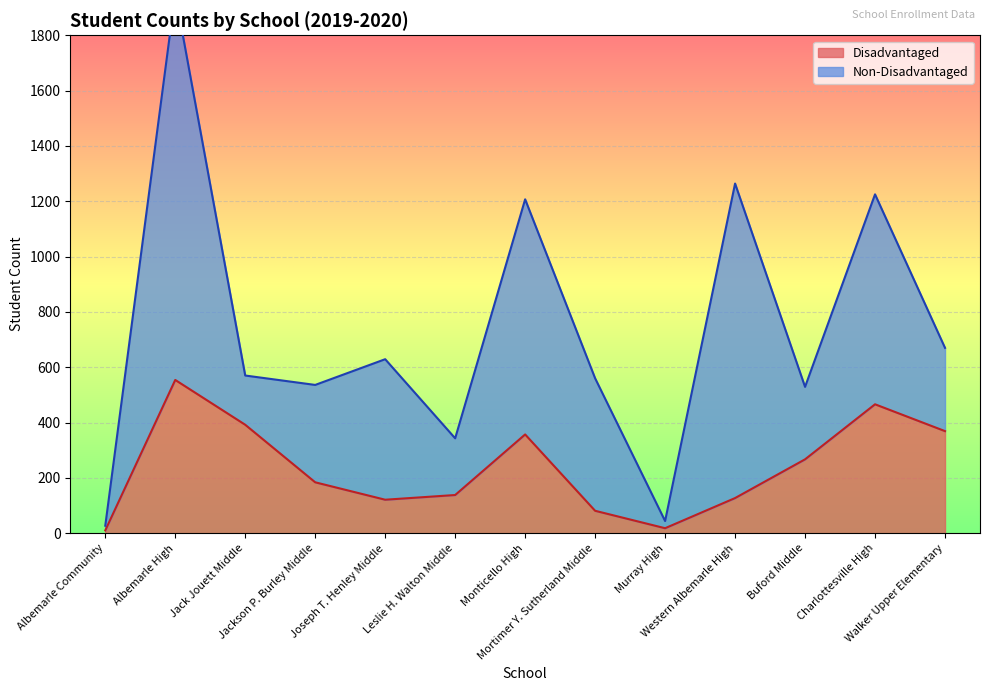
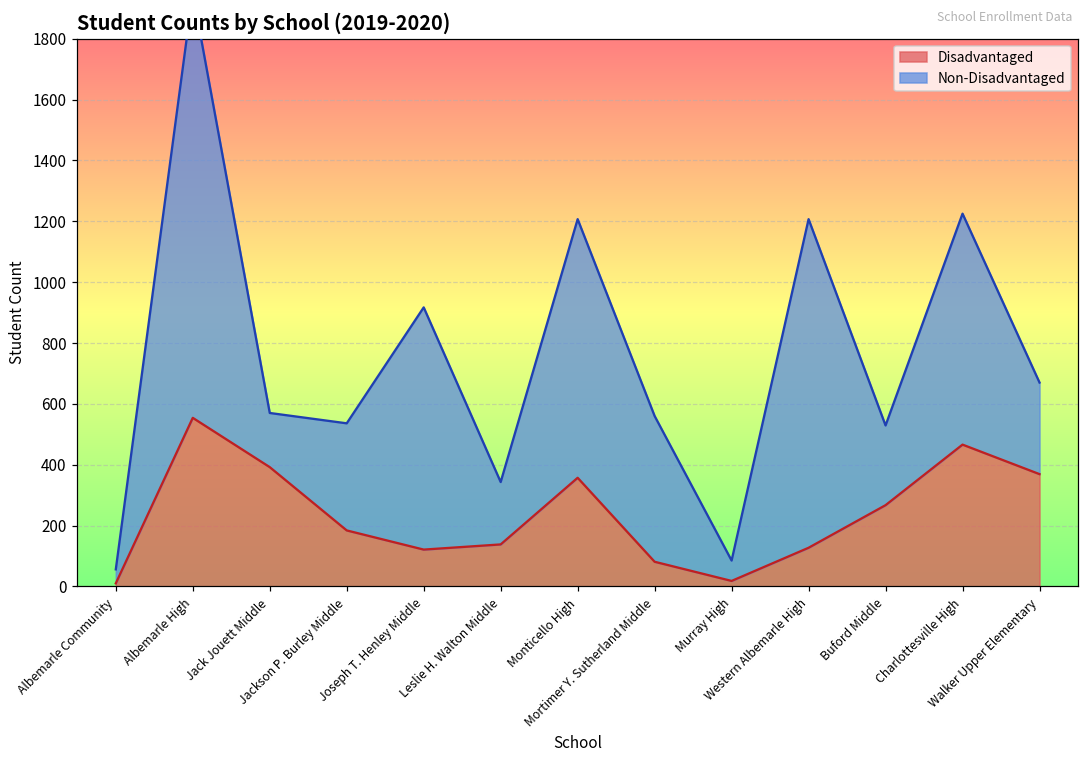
  {
    "Disadvantaged": {
      "Albemarle Community": 10,
      "Albemarle High": 550,
      "Jack Jouett Middle": 390,
      "Jackson P. Burley Middle": 180,
      "Joseph T. Henley Middle": 120,
      "Leslie H. Walton Middle": 140,
      "Monticello High": 360,
      "Mortimer Y. Sutherland Middle": 80,
      "Murray High": 20,
      "Western Albemarle High": 130,
      "Buford Middle": 270,
      "Charlottesville High": 470,
      "Walker Upper Elementary": 370
    },
    "Non-Disadvantaged": {
-     "Albemarle Community": 20,
+     "Albemarle Community": 50,
      "Jack Jouett Middle": 180,
      "Jackson P. Burley Middle": 350,
-     "Joseph T. Henley Middle": 510,
+     "Joseph T. Henley Middle": 800,
      "Leslie H. Walton Middle": 210,
      "Monticello High": 850,
      "Mortimer Y. Sutherland Middle": 480,
-     "Murray High": 30,
-     "Western Albemarle High": 1140,
+     "Murray High": 70,
+     "Western Albemarle High": 1080,
      "Buford Middle": 260,
      "Charlottesville High": 760,
      "Walker Upper Elementary": 300
    }
  }
